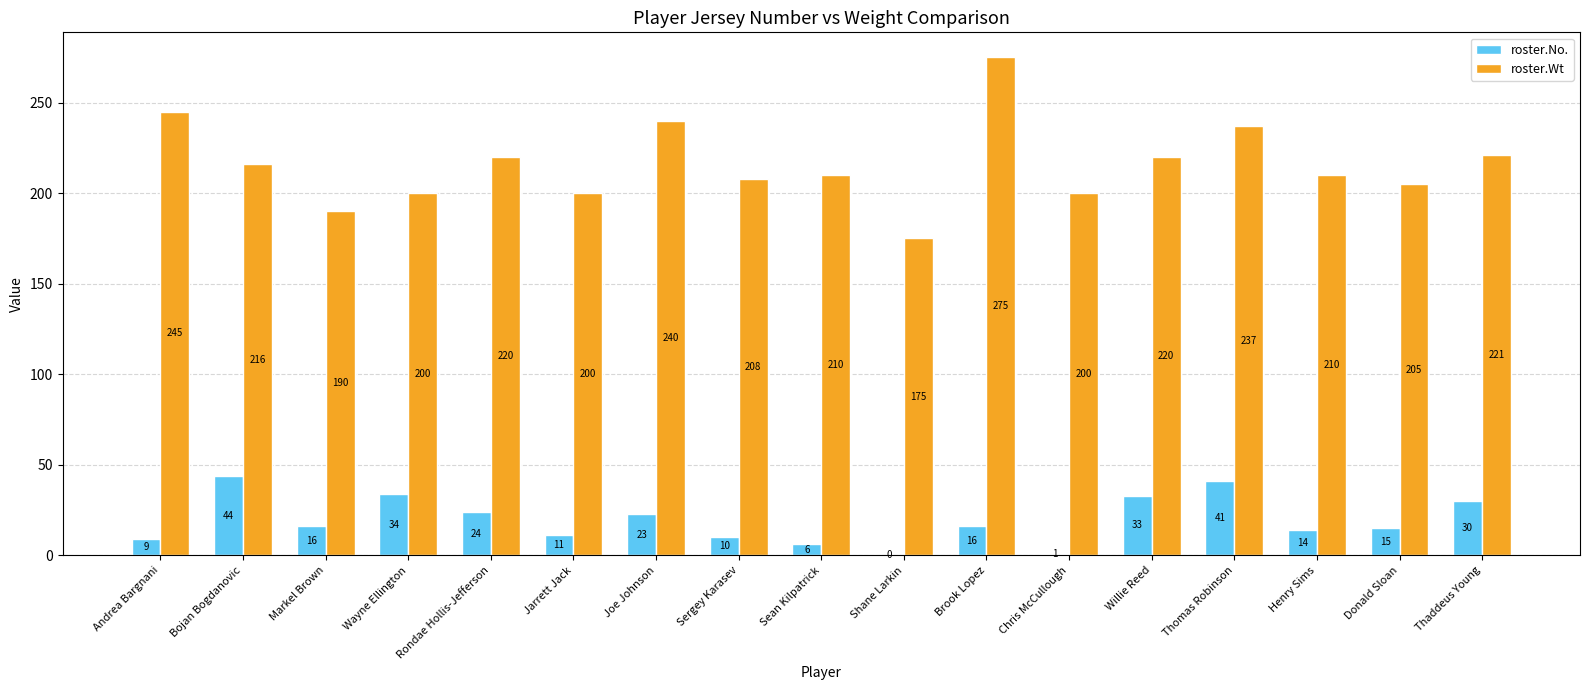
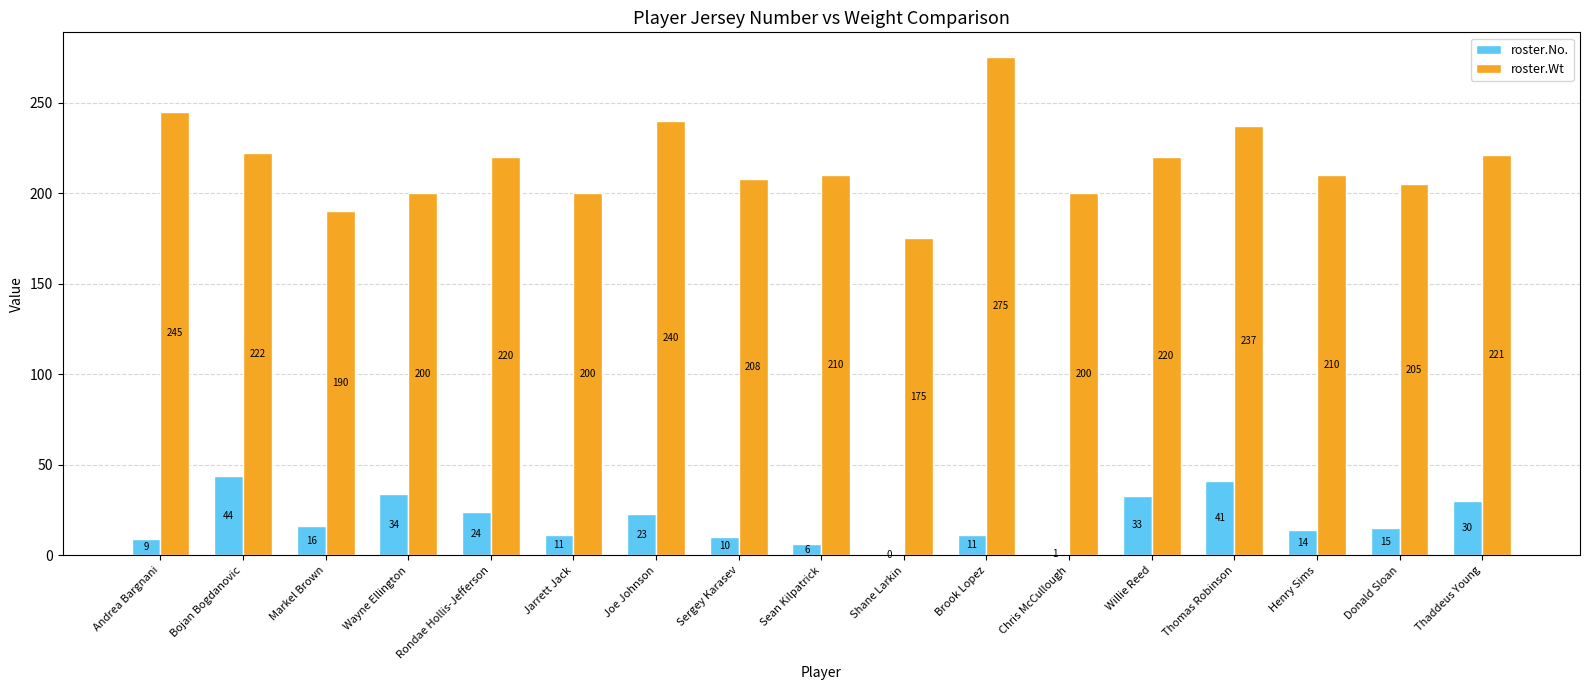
  {
    "roster.No.": {
      "Andrea Bargnani": 9,
      "Bojan Bogdanovic": 44,
      "Markel Brown": 16,
      "Wayne Ellington": 34,
      "Rondae Hollis-Jefferson": 24,
      "Jarrett Jack": 11,
      "Joe Johnson": 23,
      "Sergey Karasev": 10,
      "Sean Kilpatrick": 6,
      "Shane Larkin": 0,
-     "Brook Lopez": 16,
+     "Brook Lopez": 11,
      "Chris McCullough": 1,
      "Willie Reed": 33,
      "Thomas Robinson": 41,
      "Henry Sims": 14,
      "Donald Sloan": 15,
      "Thaddeus Young": 30
    },
    "roster.Wt": {
      "Andrea Bargnani": 245,
-     "Bojan Bogdanovic": 216,
+     "Bojan Bogdanovic": 222,
      "Markel Brown": 190,
      "Wayne Ellington": 200,
      "Rondae Hollis-Jefferson": 220,
      "Jarrett Jack": 200,
      "Joe Johnson": 240,
      "Sergey Karasev": 208,
      "Sean Kilpatrick": 210,
      "Shane Larkin": 175,
      "Brook Lopez": 275,
      "Chris McCullough": 200,
      "Willie Reed": 220,
      "Thomas Robinson": 237,
      "Henry Sims": 210,
      "Donald Sloan": 205,
      "Thaddeus Young": 221
    }
  }
